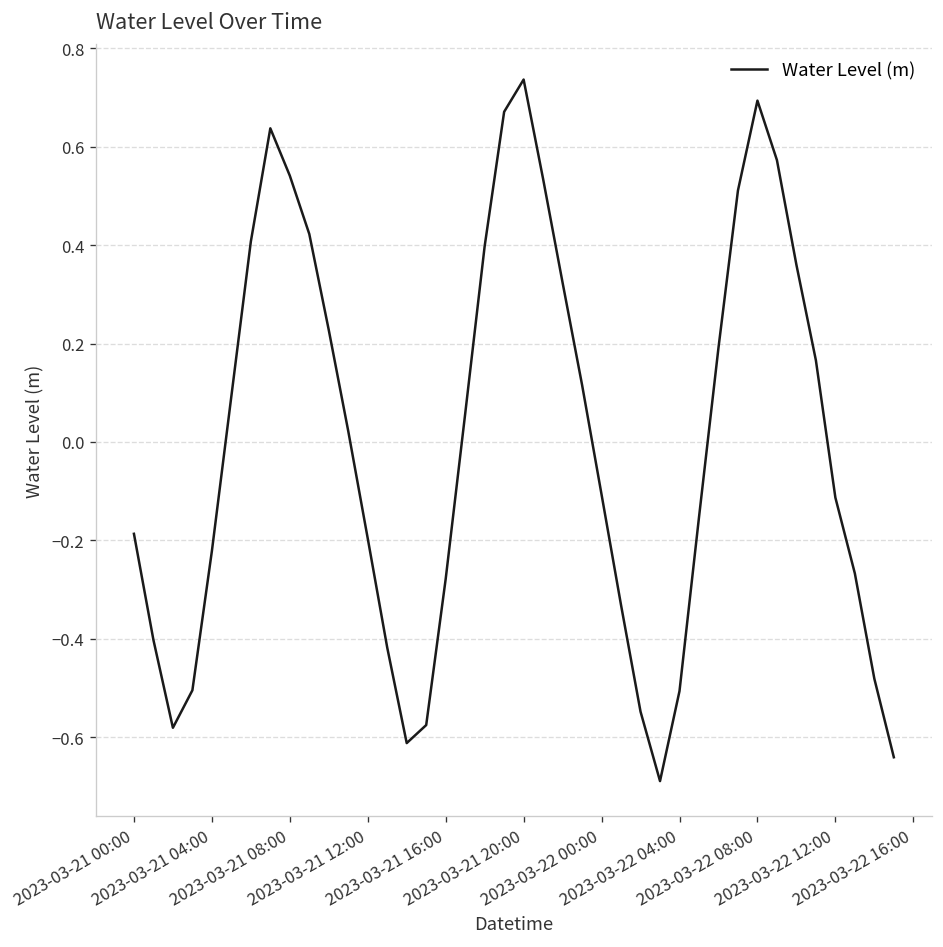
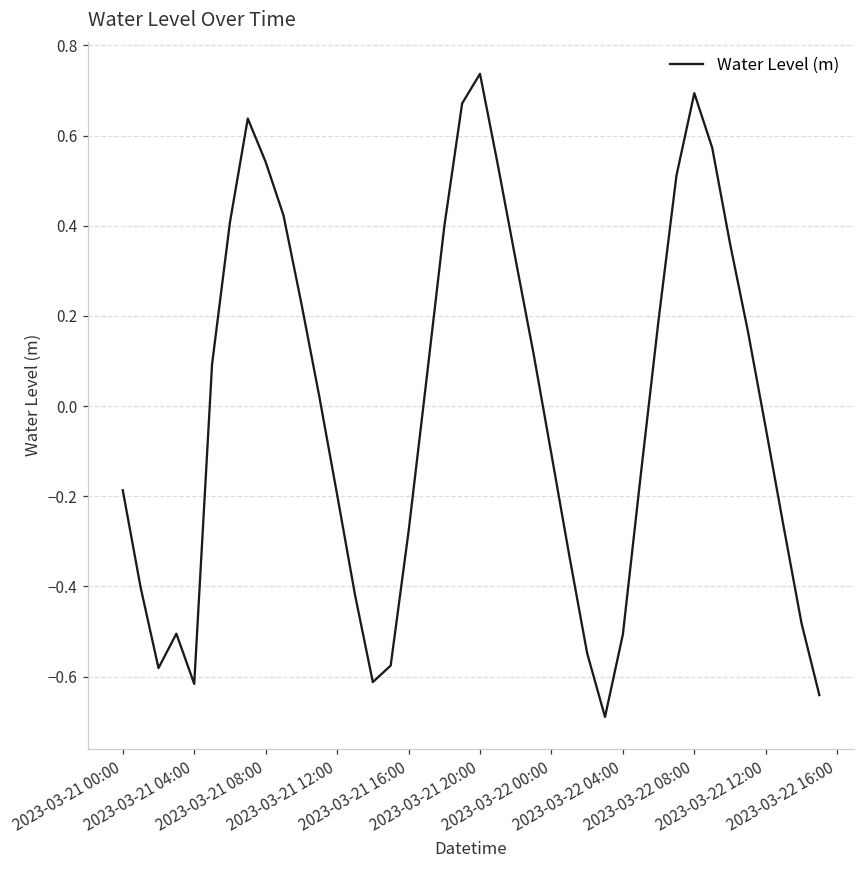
  {
    "2023-03-21 00:00": -0.19,
-   "2023-03-21 04:00": -0.22,
+   "2023-03-21 04:00": -0.62,
    "2023-03-21 08:00": 0.54,
    "2023-03-21 12:00": -0.20,
    "2023-03-21 16:00": -0.28,
    "2023-03-21 20:00": 0.74,
    "2023-03-22 00:00": -0.11,
    "2023-03-22 04:00": -0.51,
    "2023-03-22 08:00": 0.69,
-   "2023-03-22 12:00": -0.11
+   "2023-03-22 12:00": -0.05
  }
